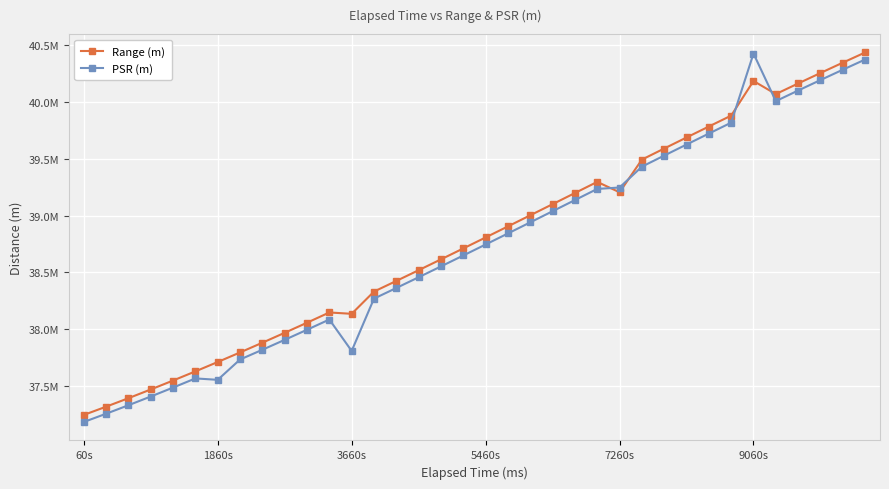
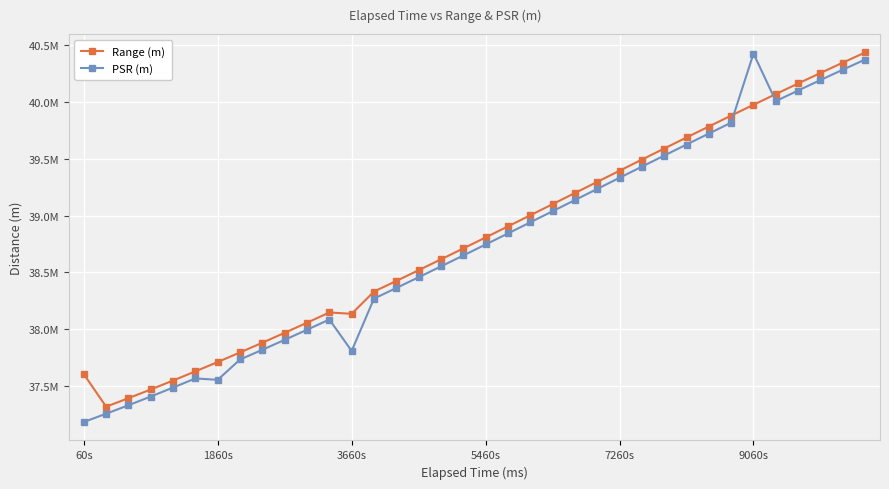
  {
    "Range (m)": {
-     "60s": 37240000,
+     "60s": 37600000,
      "1860s": 37710000,
      "3660s": 38130000,
      "5460s": 38810000,
-     "7260s": 39210000,
-     "9060s": 40190000
+     "7260s": 39400000,
+     "9060s": 39980000
    },
    "PSR (m)": {
      "60s": 37180000,
      "1860s": 37550000,
      "3660s": 37810000,
      "5460s": 38750000,
-     "7260s": 39250000,
+     "7260s": 39330000,
      "9060s": 40430000
    }
  }
